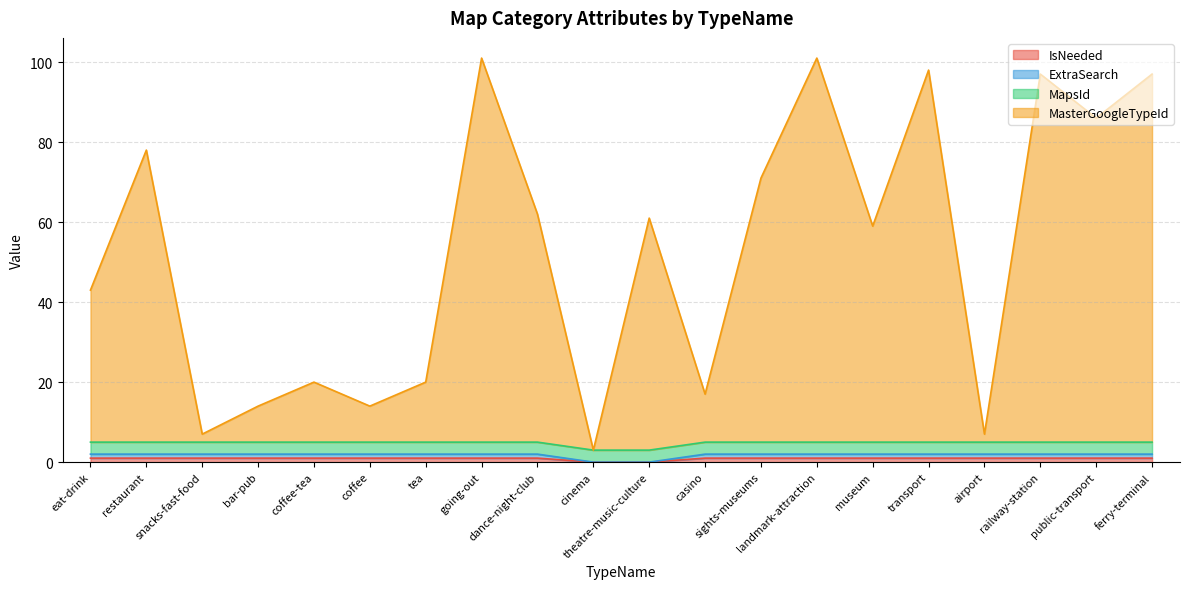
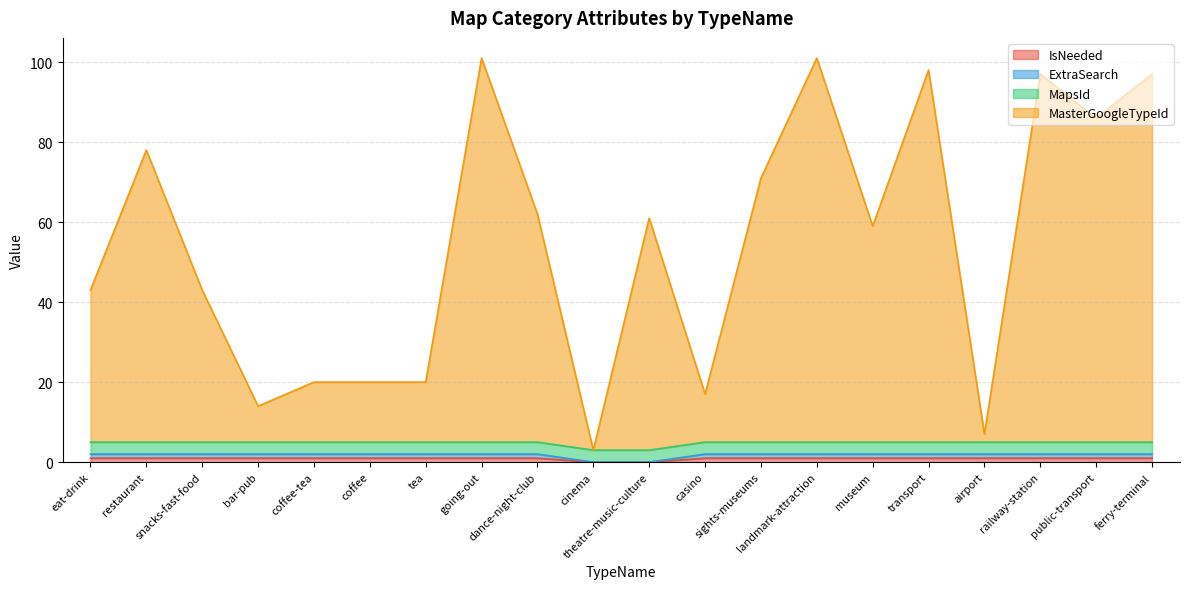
  {
    "IsNeeded": {
      "eat-drink": 1,
      "restaurant": 1,
      "snacks-fast-food": 1,
      "bar-pub": 1,
      "coffee-tea": 1,
      "coffee": 1,
      "tea": 1,
      "going-out": 1,
      "dance-night-club": 1,
      "casino": 1,
      "sights-museums": 1,
      "landmark-attraction": 1,
      "museum": 1,
      "transport": 1,
      "airport": 1,
      "railway-station": 1,
      "public-transport": 1,
      "ferry-terminal": 1
    },
    "ExtraSearch": {
      "eat-drink": 2,
      "restaurant": 2,
      "snacks-fast-food": 2,
      "bar-pub": 2,
      "coffee-tea": 2,
      "coffee": 2,
      "tea": 2,
      "going-out": 2,
      "dance-night-club": 2,
      "casino": 2,
      "sights-museums": 2,
      "landmark-attraction": 2,
      "museum": 2,
      "transport": 2,
      "airport": 2,
      "railway-station": 2,
      "public-transport": 2,
      "ferry-terminal": 2
    },
    "MapsId": {
      "eat-drink": 3,
      "restaurant": 3,
      "snacks-fast-food": 3,
      "bar-pub": 3,
      "coffee-tea": 3,
      "coffee": 3,
      "tea": 3,
      "going-out": 3,
      "dance-night-club": 3,
      "theatre-music-culture": 3,
      "casino": 3,
      "sights-museums": 3,
      "landmark-attraction": 3,
      "museum": 3,
      "transport": 3,
      "airport": 3,
      "railway-station": 3,
      "public-transport": 3,
      "ferry-terminal": 3
    },
    "MasterGoogleTypeId": {
      "eat-drink": 38,
      "restaurant": 73,
-     "snacks-fast-food": 2,
+     "snacks-fast-food": 38,
      "bar-pub": 9,
      "coffee-tea": 15,
-     "coffee": 9,
+     "coffee": 15,
      "tea": 15,
      "going-out": 96,
      "dance-night-club": 57,
      "theatre-music-culture": 58,
      "casino": 12,
      "sights-museums": 66,
      "landmark-attraction": 96,
      "museum": 54,
      "transport": 93,
      "airport": 2
    }
  }
